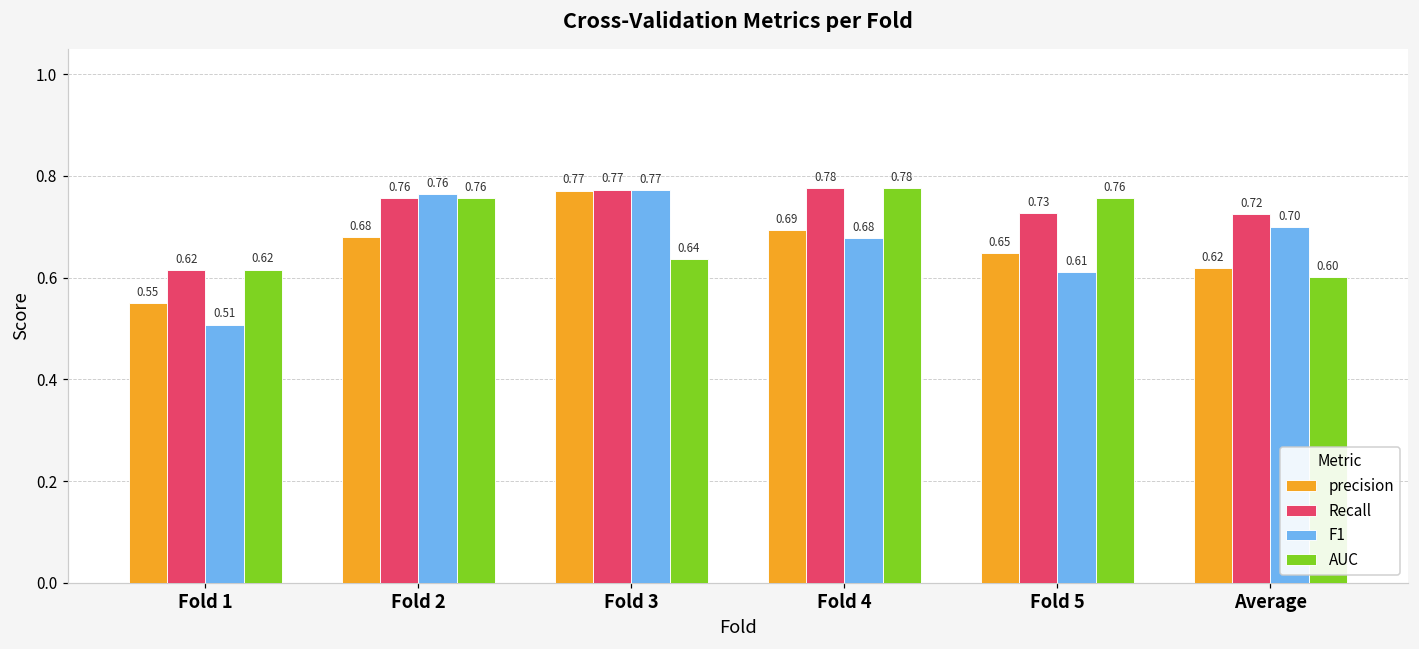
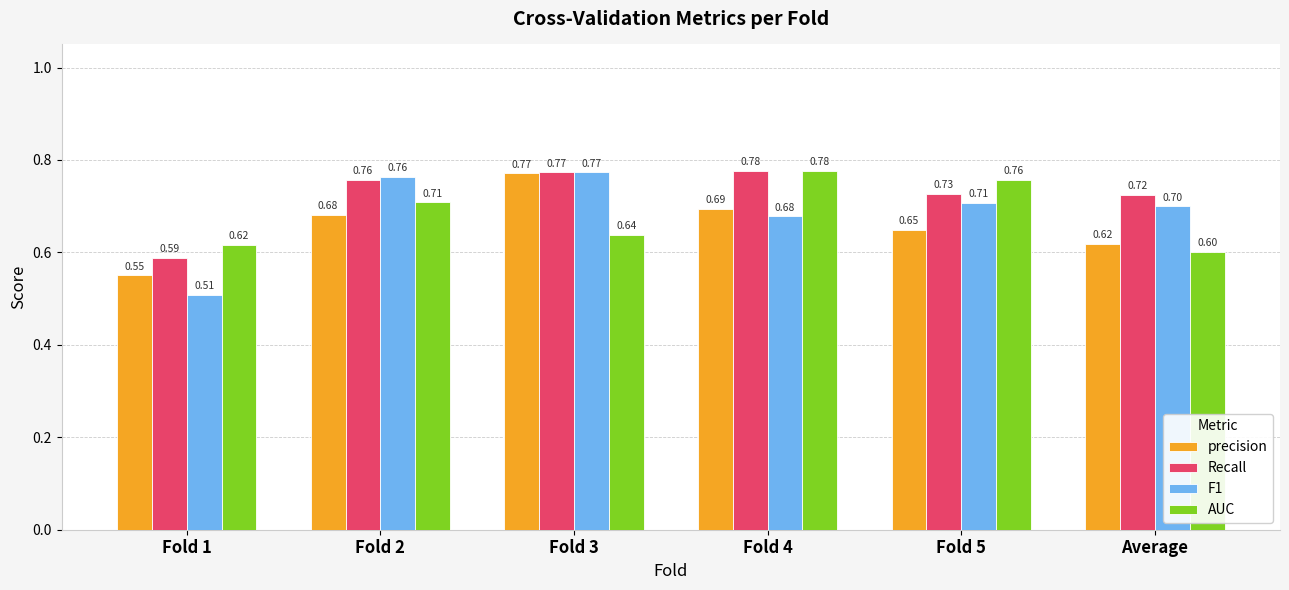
  {
    "precision": {
      "Fold 1": 0.55,
      "Fold 2": 0.68,
      "Fold 3": 0.77,
      "Fold 4": 0.69,
      "Fold 5": 0.65,
      "Average": 0.62
    },
    "Recall": {
-     "Fold 1": 0.62,
+     "Fold 1": 0.59,
      "Fold 2": 0.76,
      "Fold 3": 0.77,
      "Fold 4": 0.78,
      "Fold 5": 0.73,
      "Average": 0.72
    },
    "F1": {
      "Fold 1": 0.51,
      "Fold 2": 0.76,
      "Fold 3": 0.77,
      "Fold 4": 0.68,
-     "Fold 5": 0.61,
+     "Fold 5": 0.71,
      "Average": 0.70
    },
    "AUC": {
      "Fold 1": 0.62,
-     "Fold 2": 0.76,
+     "Fold 2": 0.71,
      "Fold 3": 0.64,
      "Fold 4": 0.78,
      "Fold 5": 0.76,
      "Average": 0.60
    }
  }
